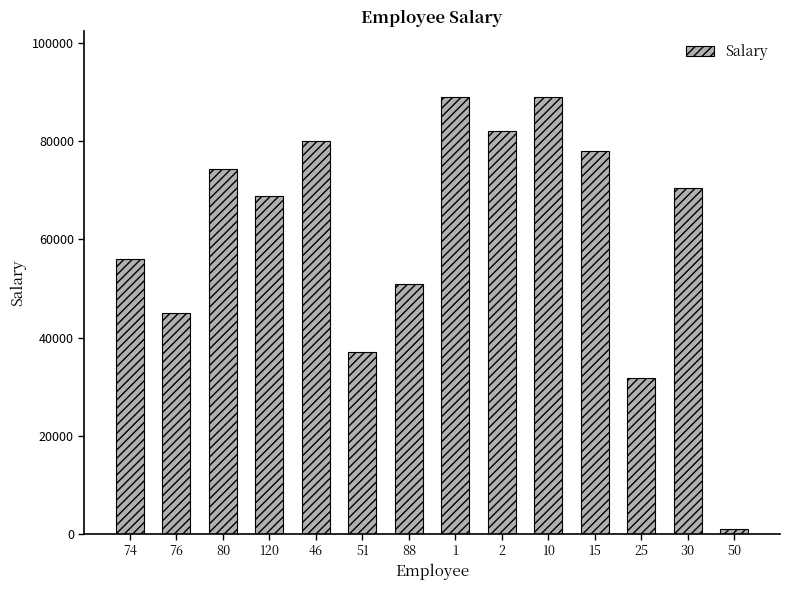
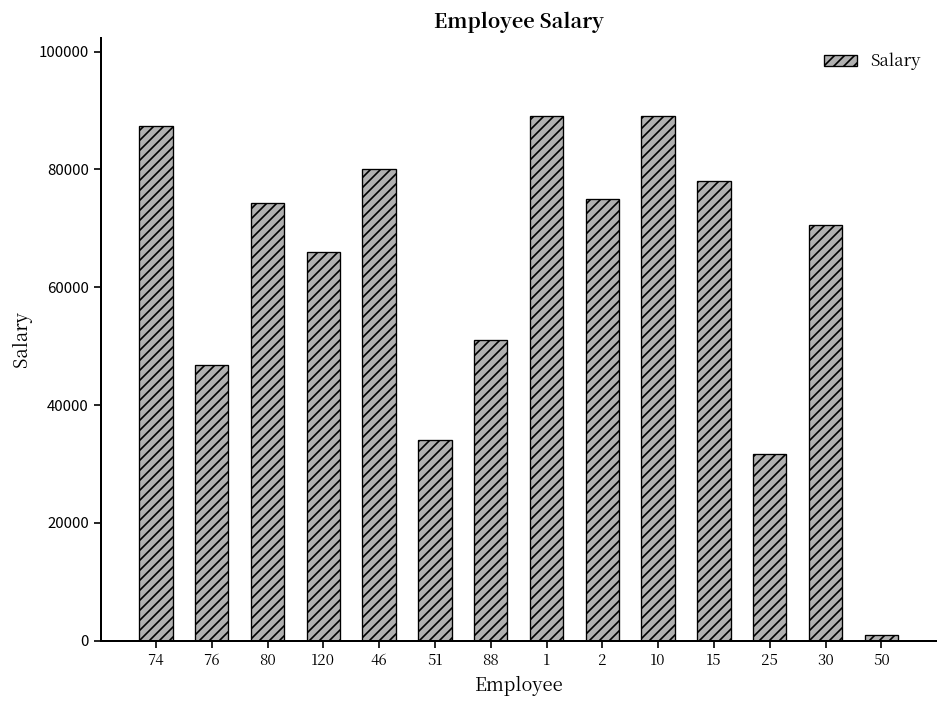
  {
-   "74": 56000,
-   "76": 45000,
+   "74": 87000,
+   "76": 47000,
    "80": 74000,
-   "120": 69000,
+   "120": 66000,
    "46": 80000,
-   "51": 37000,
+   "51": 34000,
    "88": 51000,
    "1": 89000,
-   "2": 82000,
+   "2": 75000,
    "10": 89000,
    "15": 78000,
    "25": 32000,
    "30": 71000,
    "50": 1000
  }
